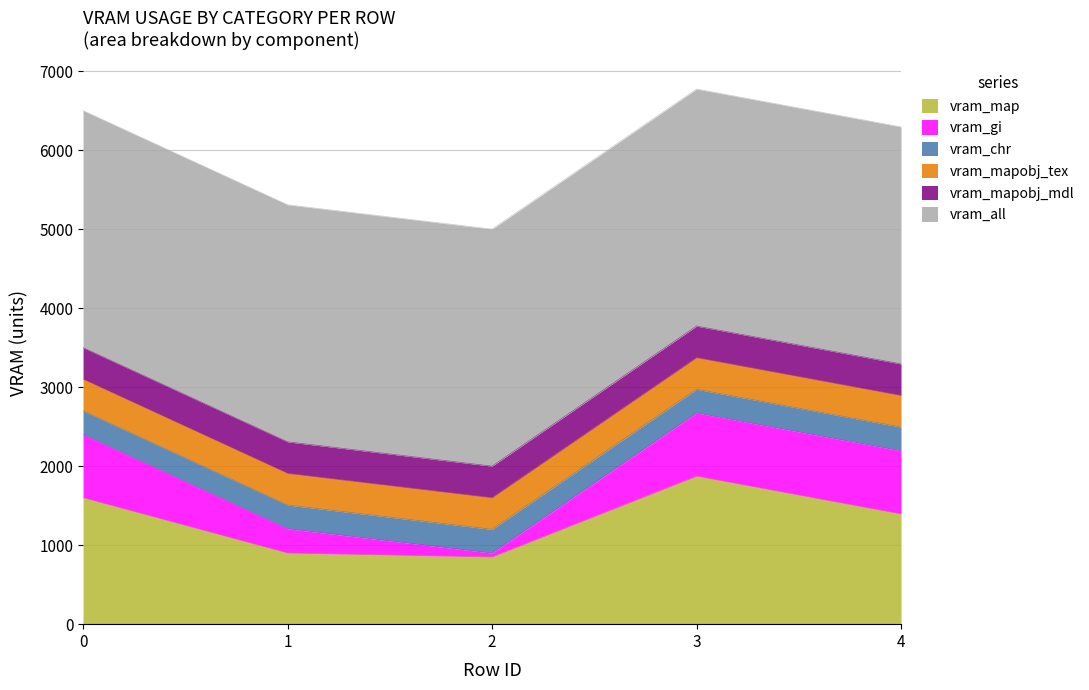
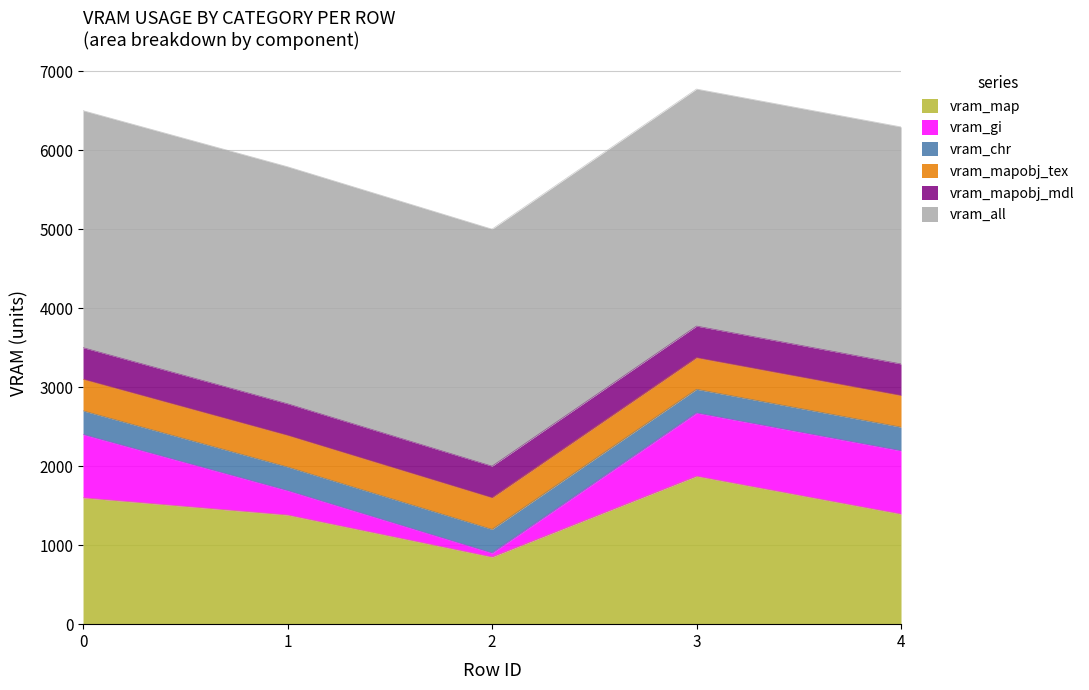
  {
    "vram_map": {
      "0": 1600,
-     "1": 900,
+     "1": 1400,
      "2": 900,
      "3": 1900,
      "4": 1400
    },
    "vram_gi": {
      "0": 800,
      "1": 300,
      "2": 100,
      "3": 800,
      "4": 800
    },
    "vram_chr": {
      "0": 300,
      "1": 300,
      "2": 300,
      "3": 300,
      "4": 300
    },
    "vram_mapobj_tex": {
      "0": 400,
      "1": 400,
      "2": 400,
      "3": 400,
      "4": 400
    },
    "vram_mapobj_mdl": {
      "0": 400,
      "1": 400,
      "2": 400,
      "3": 400,
      "4": 400
    },
    "vram_all": {
      "0": 3000,
      "1": 3000,
      "2": 3000,
      "3": 3000,
      "4": 3000
    }
  }
